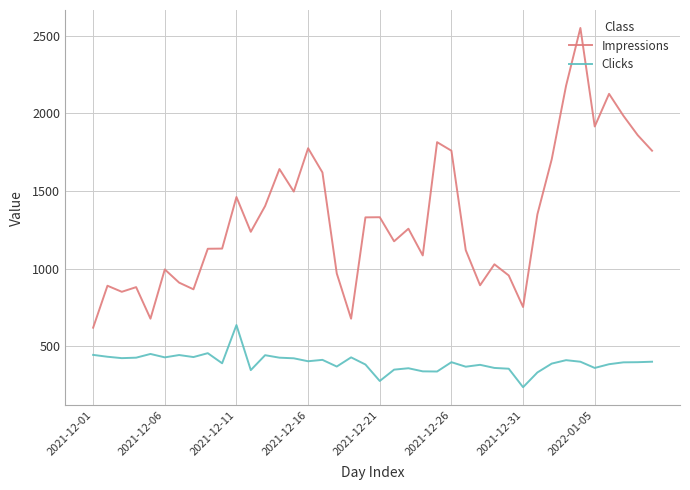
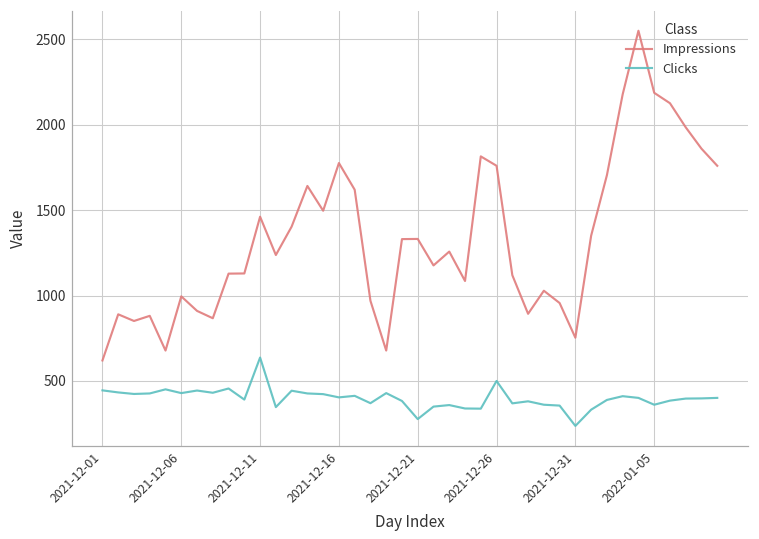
  {
    "Impressions": {
      "2021-12-01": 620,
      "2021-12-06": 1000,
      "2021-12-11": 1460,
      "2021-12-16": 1780,
      "2021-12-21": 1330,
      "2021-12-26": 1760,
      "2021-12-31": 750,
-     "2022-01-05": 1920
+     "2022-01-05": 2190
    },
    "Clicks": {
      "2021-12-01": 450,
      "2021-12-06": 430,
      "2021-12-11": 640,
      "2021-12-16": 400,
      "2021-12-21": 280,
-     "2021-12-26": 400,
+     "2021-12-26": 500,
      "2021-12-31": 240,
      "2022-01-05": 360
    }
  }
